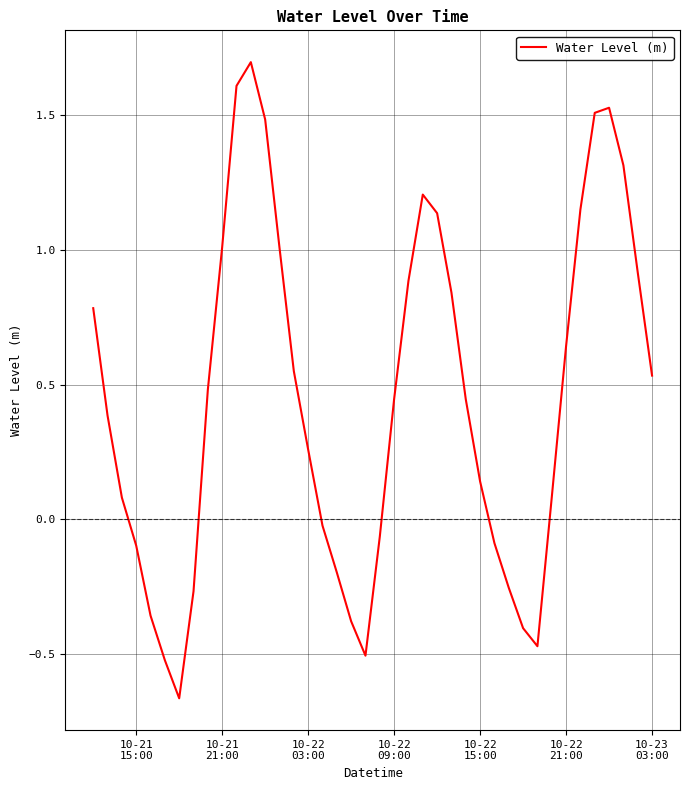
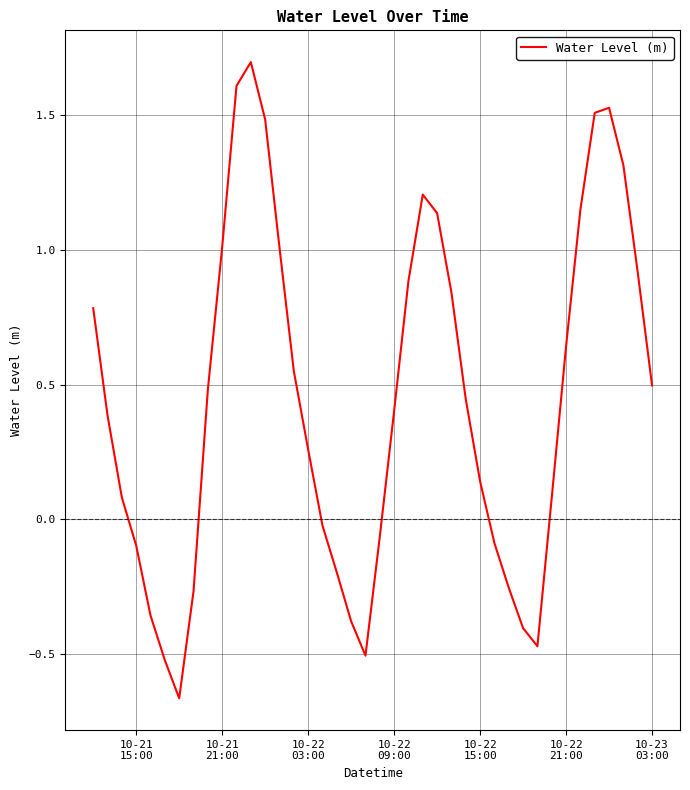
  {
    "10-21 15:00": -0.10,
    "10-21 21:00": 1.01,
    "10-22 03:00": 0.26,
-   "10-22 09:00": 0.45,
+   "10-22 09:00": 0.40,
    "10-22 15:00": 0.14,
    "10-22 21:00": 0.64,
-   "10-23 03:00": 0.53
+   "10-23 03:00": 0.50
  }
